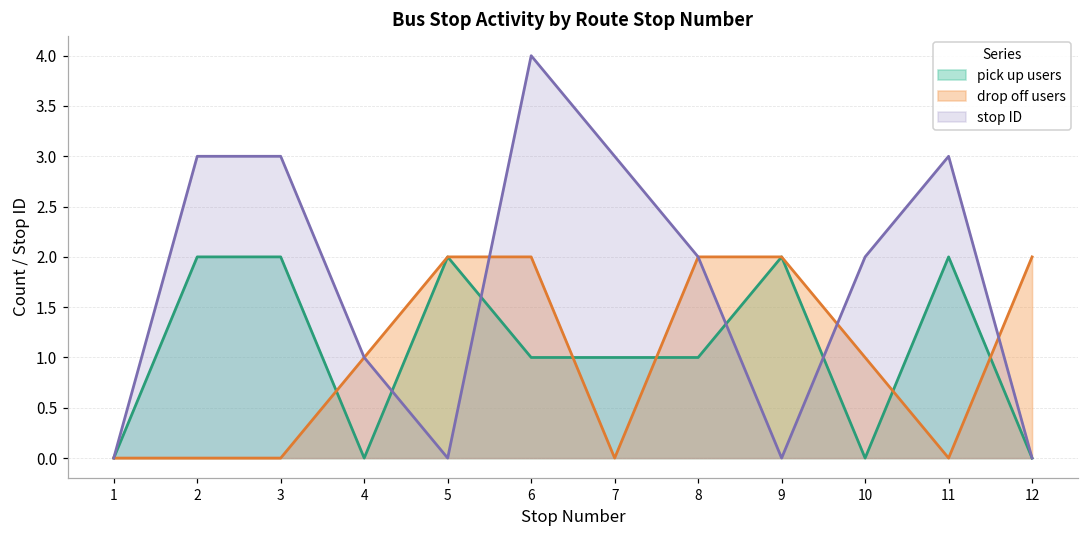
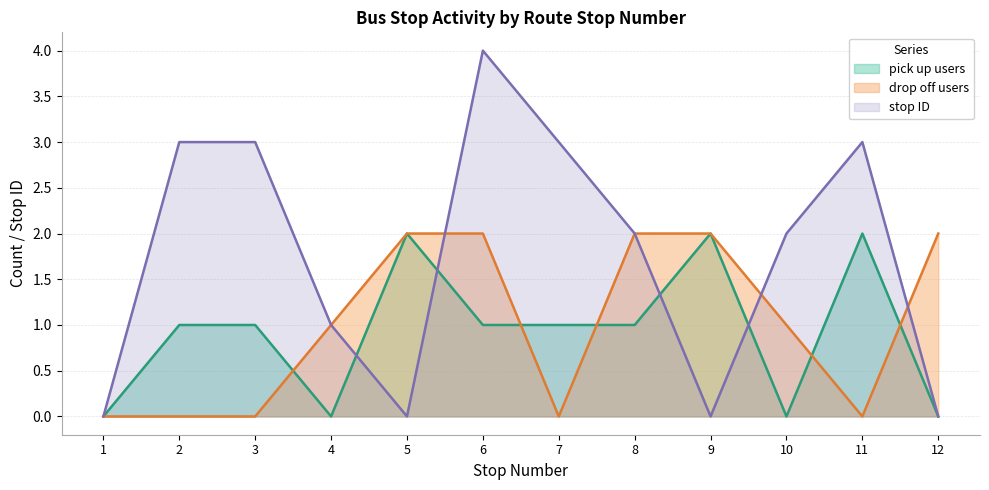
  {
    "pick up users": {
-     "2": 2,
-     "3": 2,
+     "2": 1,
+     "3": 1,
      "4": 0,
      "6": 1,
      "7": 1,
      "8": 1,
      "10": 0,
      "11": 2
    },
    "drop off users": {
      "2": 0,
      "3": 0,
      "6": 2,
      "7": 0,
      "10": 1,
      "11": 0,
      "12": 2
    },
    "stop ID": {
      "2": 3,
      "3": 3,
      "5": 0,
      "6": 4,
      "7": 3,
      "9": 0,
      "10": 2,
      "11": 3
    }
  }
